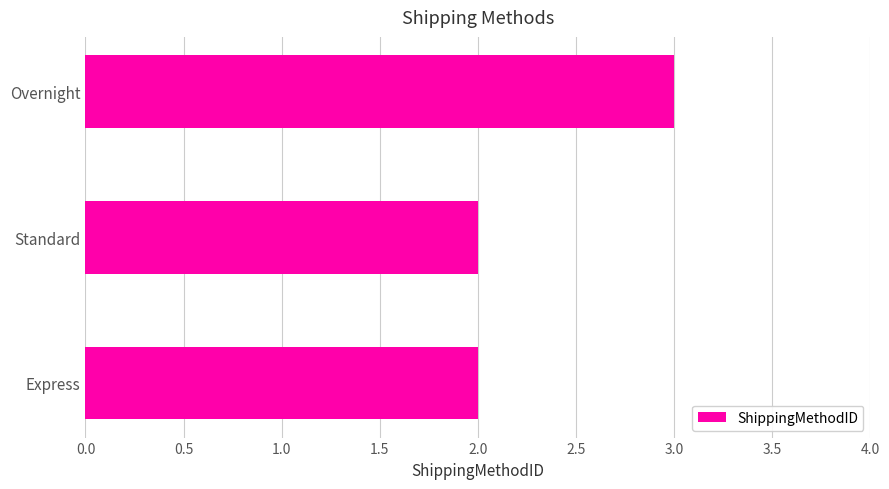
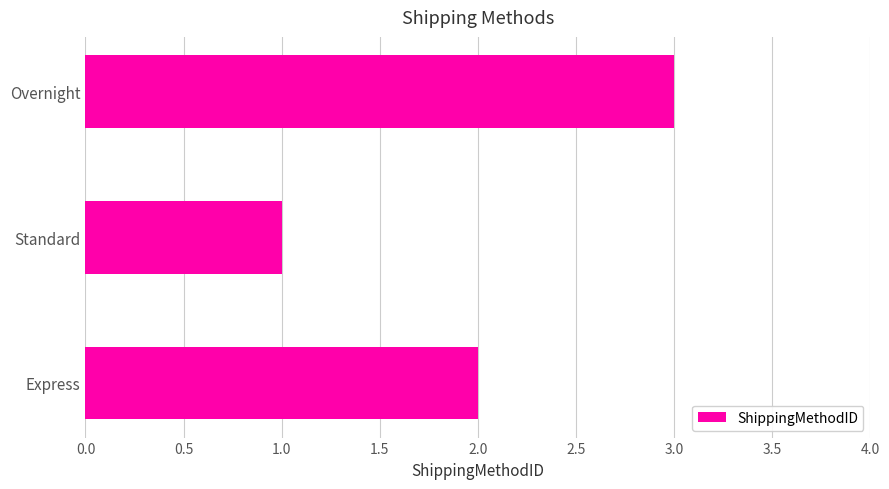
  {
    "Overnight": 3,
-   "Standard": 2,
+   "Standard": 1,
    "Express": 2
  }
